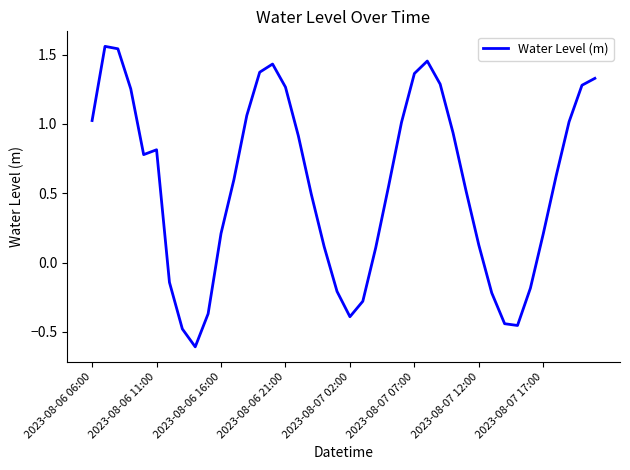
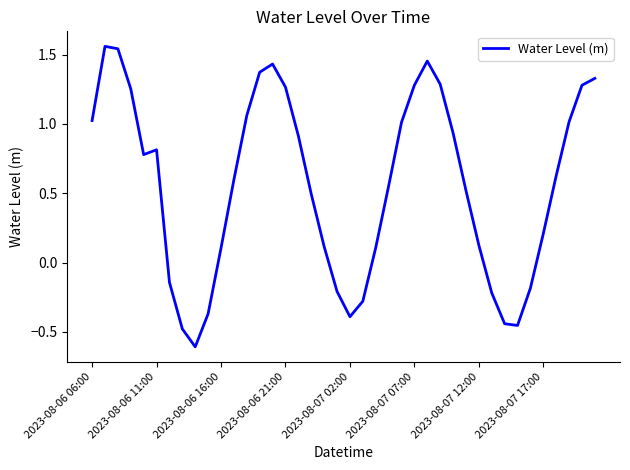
  {
    "2023-08-06 06:00": 1.02,
    "2023-08-06 11:00": 0.81,
-   "2023-08-06 16:00": 0.21,
+   "2023-08-06 16:00": 0.10,
    "2023-08-06 21:00": 1.27,
    "2023-08-07 02:00": -0.39,
-   "2023-08-07 07:00": 1.36,
+   "2023-08-07 07:00": 1.28,
    "2023-08-07 12:00": 0.13,
    "2023-08-07 17:00": 0.21
  }
